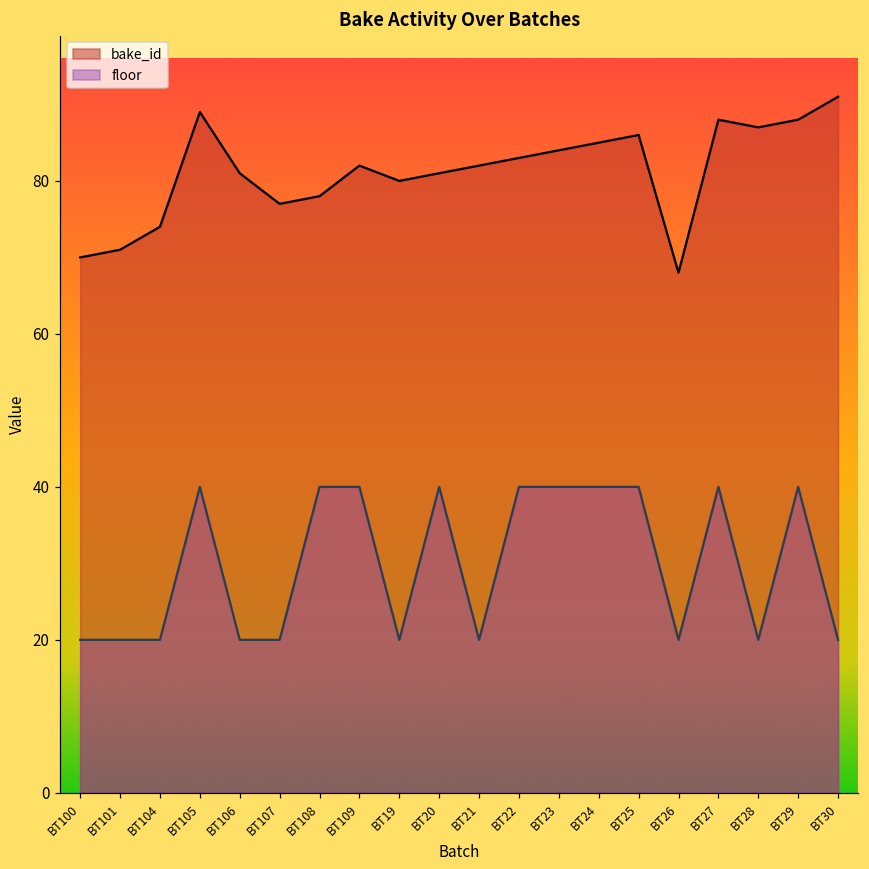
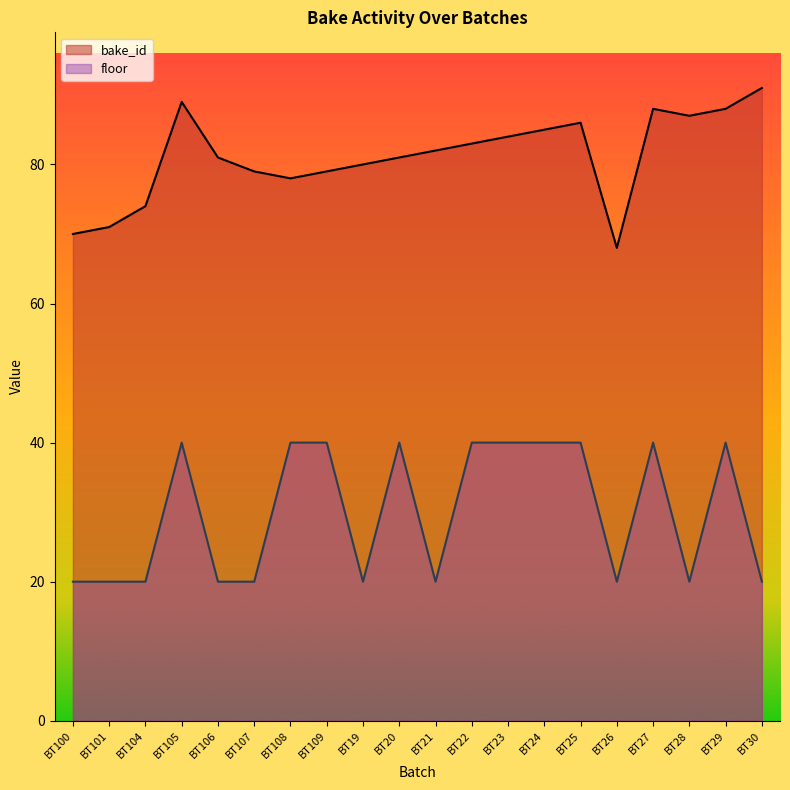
  {
    "bake_id": {
      "BT100": 70,
      "BT101": 71,
      "BT104": 74,
      "BT105": 89,
      "BT106": 81,
-     "BT107": 77,
+     "BT107": 79,
      "BT108": 78,
-     "BT109": 82,
+     "BT109": 79,
      "BT19": 80,
      "BT20": 81,
      "BT21": 82,
      "BT22": 83,
      "BT23": 84,
      "BT24": 85,
      "BT25": 86,
      "BT26": 68,
      "BT27": 88,
      "BT28": 87,
      "BT29": 88,
      "BT30": 91
    },
    "floor": {
      "BT100": 20,
      "BT101": 20,
      "BT104": 20,
      "BT105": 40,
      "BT106": 20,
      "BT107": 20,
      "BT108": 40,
      "BT109": 40,
      "BT19": 20,
      "BT20": 40,
      "BT21": 20,
      "BT22": 40,
      "BT23": 40,
      "BT24": 40,
      "BT25": 40,
      "BT26": 20,
      "BT27": 40,
      "BT28": 20,
      "BT29": 40,
      "BT30": 20
    }
  }
